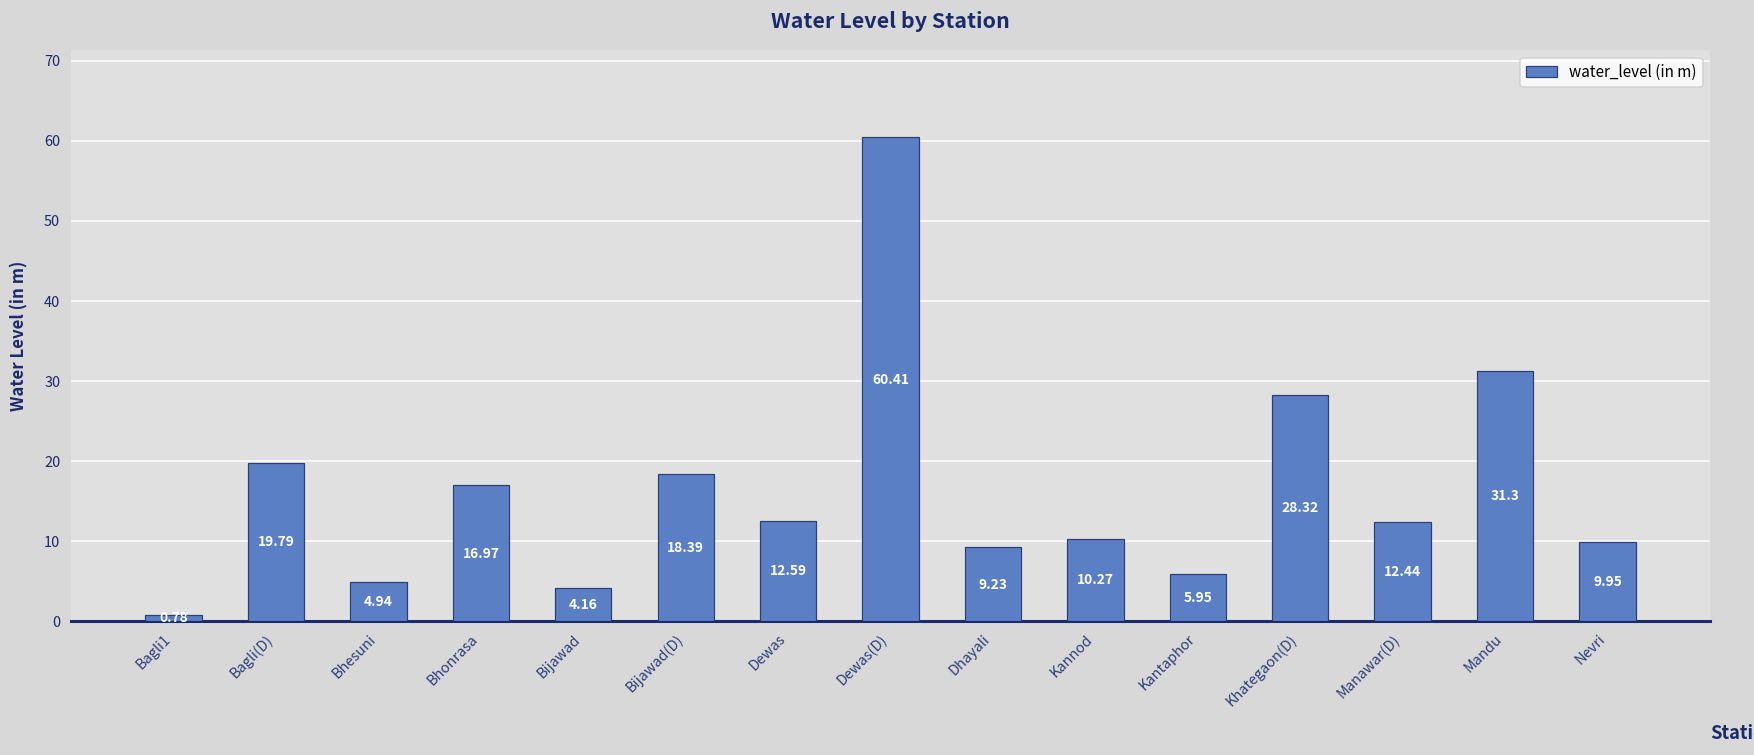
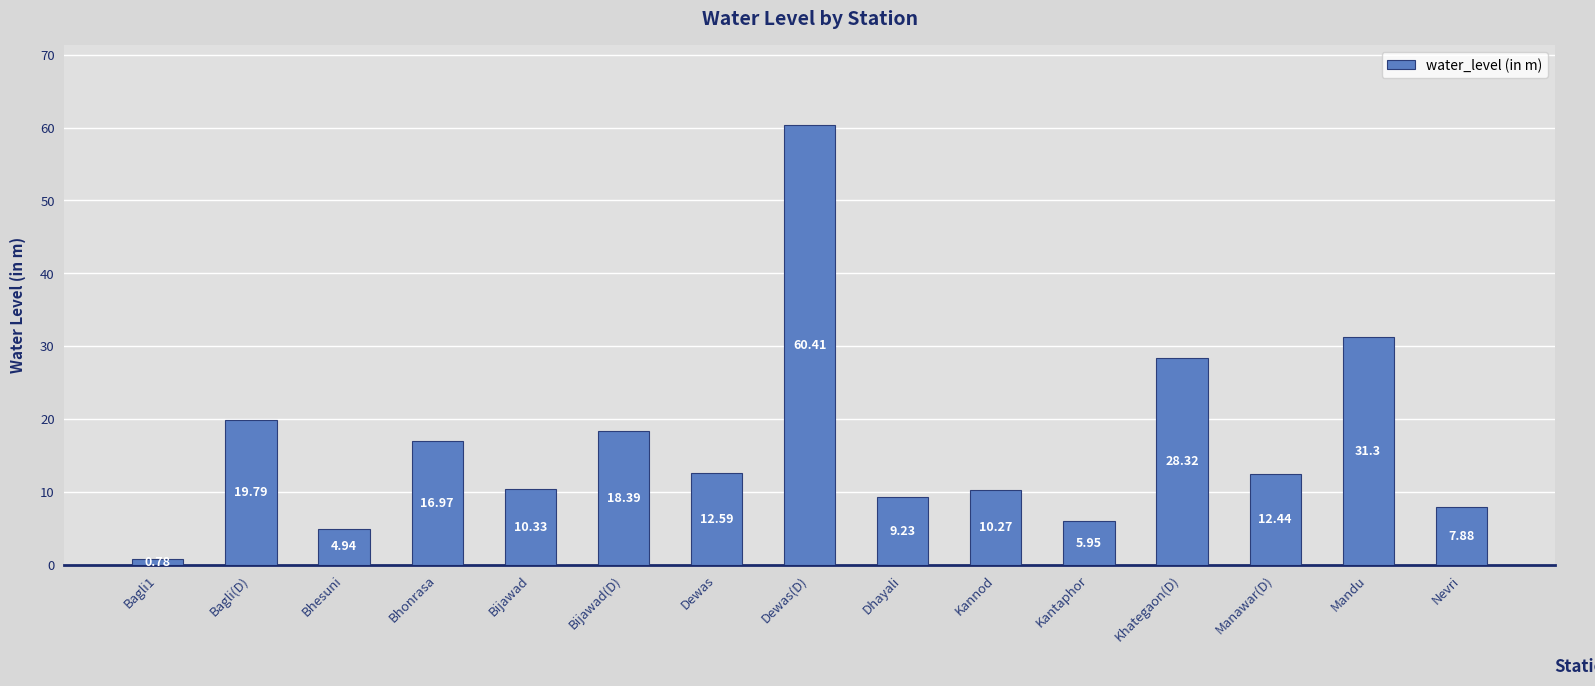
  {
    "Bagli1": 0.78,
    "Bagli(D)": 19.79,
    "Bhesuni": 4.94,
    "Bhonrasa": 16.97,
-   "Bijawad": 4.16,
+   "Bijawad": 10.33,
    "Bijawad(D)": 18.39,
    "Dewas": 12.59,
    "Dewas(D)": 60.41,
    "Dhayali": 9.23,
    "Kannod": 10.27,
    "Kantaphor": 5.95,
    "Khategaon(D)": 28.32,
    "Manawar(D)": 12.44,
    "Mandu": 31.3,
-   "Nevri": 9.95
+   "Nevri": 7.88
  }
